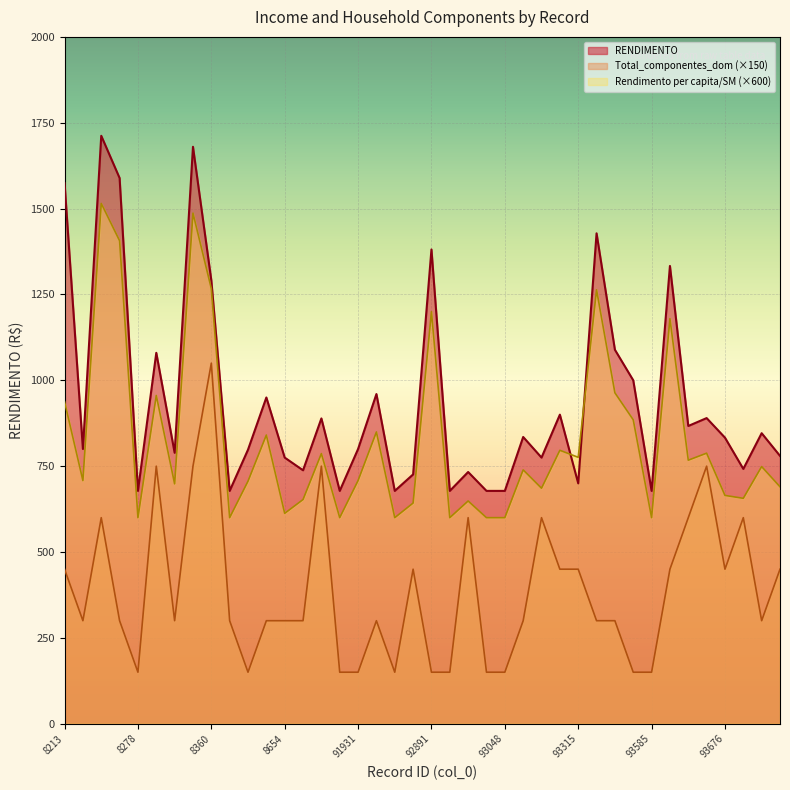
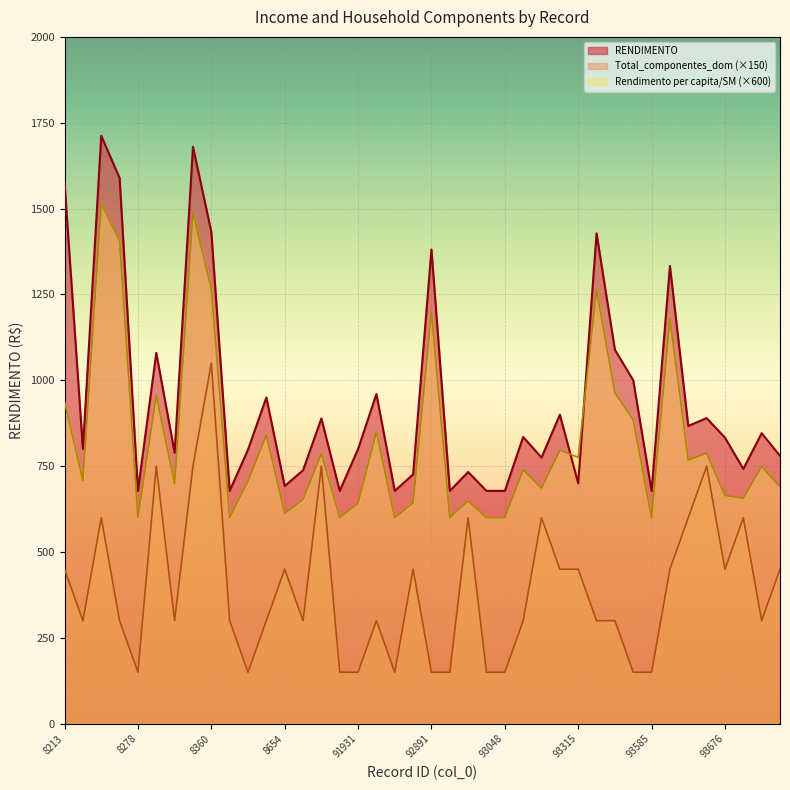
  {
    "RENDIMENTO": {
      "8213": 1570,
      "8278": 680,
-     "8360": 1290,
-     "8654": 780,
+     "8360": 1430,
+     "8654": 690,
      "91931": 800,
      "92891": 1380,
      "93048": 680,
      "93315": 700,
      "93585": 680,
      "93676": 830
    },
    "Total_componentes_dom (×150)": {
      "8213": 450,
      "8278": 150,
      "8360": 1050,
-     "8654": 300,
+     "8654": 450,
      "91931": 150,
      "92891": 150,
      "93048": 150,
      "93315": 450,
      "93585": 150,
      "93676": 450
    },
    "Rendimento per capita/SM (×600)": {
      "8213": 940,
      "8278": 600,
      "8360": 1270,
      "8654": 610,
-     "91931": 710,
+     "91931": 640,
      "92891": 1200,
      "93048": 600,
      "93315": 780,
      "93585": 600,
      "93676": 660
    }
  }
